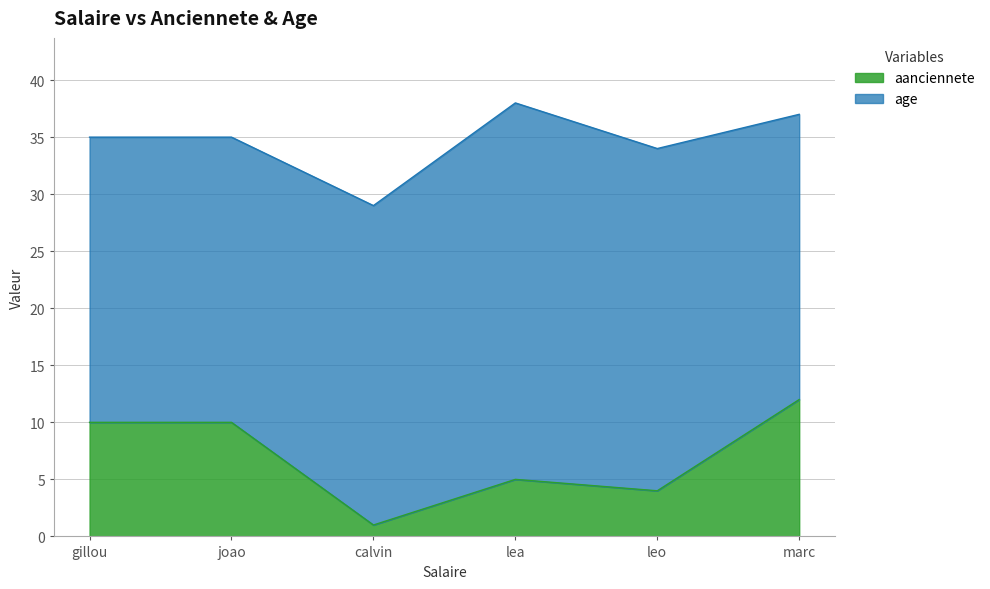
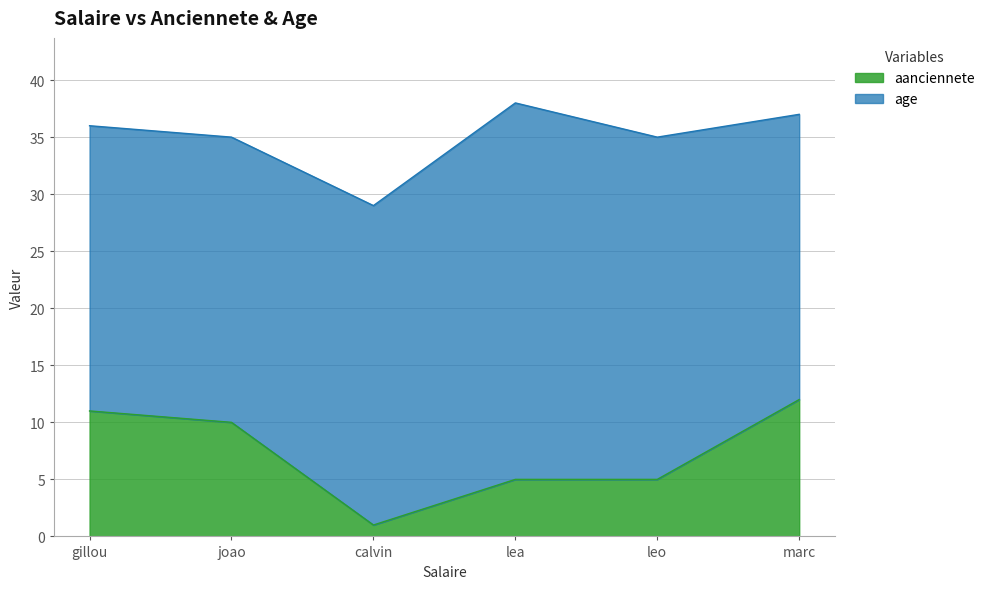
  {
    "aanciennete": {
-     "gillou": 10,
+     "gillou": 11,
      "joao": 10,
      "calvin": 1,
      "lea": 5,
-     "leo": 4,
+     "leo": 5,
      "marc": 12
    },
    "age": {
      "gillou": 25,
      "joao": 25,
      "calvin": 28,
      "lea": 33,
      "leo": 30,
      "marc": 25
    }
  }
